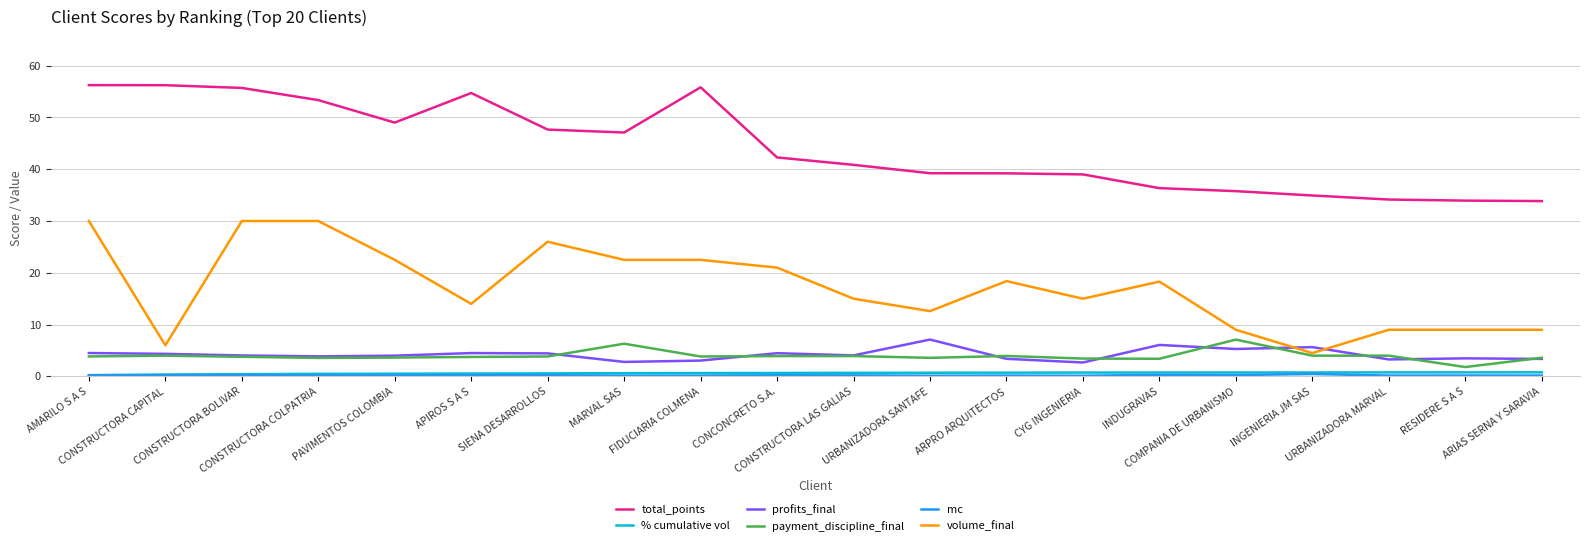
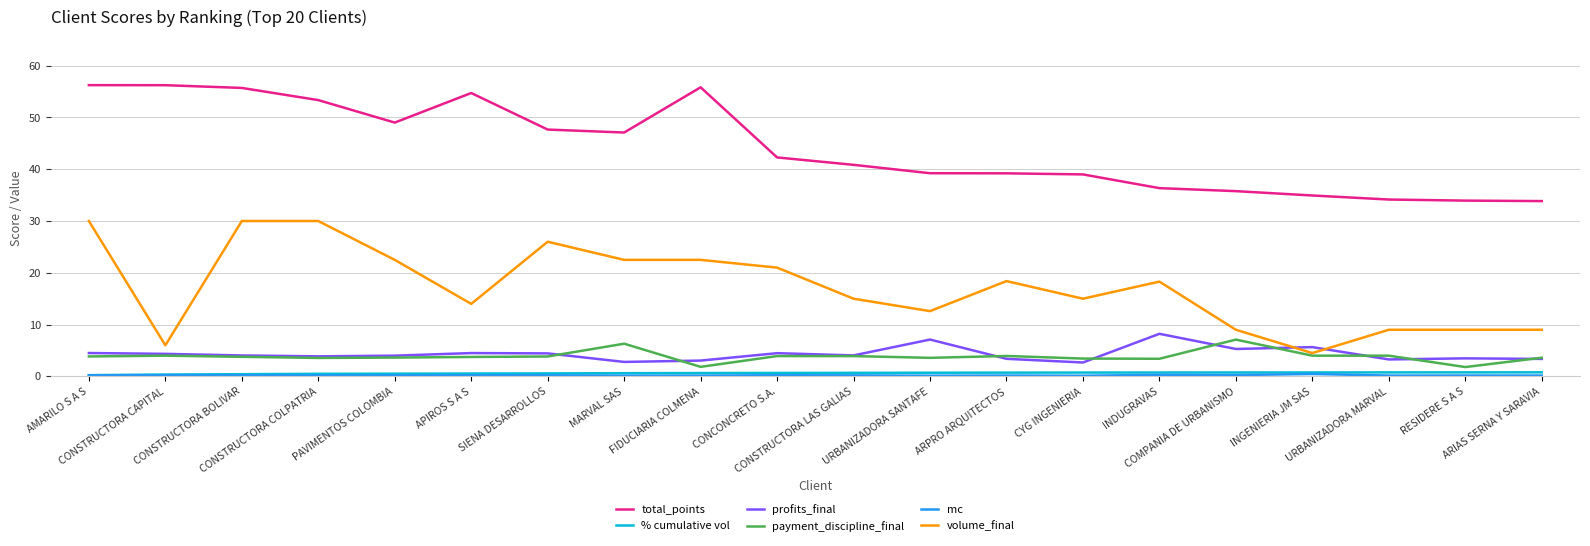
  {
    "total_points": {
      "AMARILO S A S": 56,
      "CONSTRUCTORA CAPITAL": 56,
      "CONSTRUCTORA BOLIVAR": 56,
      "CONSTRUCTORA COLPATRIA": 53,
      "PAVIMENTOS COLOMBIA": 49,
      "APIROS S A S": 55,
      "SIENA DESARROLLOS": 48,
      "MARVAL SAS": 47,
      "FIDUCIARIA COLMENA": 56,
      "CONCONCRETO S.A.": 42,
      "CONSTRUCTORA LAS GALIAS": 41,
      "URBANIZADORA SANTAFE": 39,
      "ARPRO ARQUITECTOS": 39,
      "CYG INGENIERIA": 39,
      "INDUGRAVAS": 36,
      "COMPANIA DE URBANISMO": 36,
      "INGENIERIA JM SAS": 35,
      "URBANIZADORA MARVAL": 34,
      "RESIDERE S A S": 34,
      "ARIAS SERNA Y SARAVIA": 34
    },
    "profits_final": {
      "AMARILO S A S": 5,
      "APIROS S A S": 5,
      "SIENA DESARROLLOS": 4,
      "MARVAL SAS": 3,
      "FIDUCIARIA COLMENA": 3,
      "CONCONCRETO S.A.": 4,
      "URBANIZADORA SANTAFE": 7,
      "ARPRO ARQUITECTOS": 3,
      "CYG INGENIERIA": 3,
-     "INDUGRAVAS": 6,
+     "INDUGRAVAS": 8,
      "COMPANIA DE URBANISMO": 5,
      "INGENIERIA JM SAS": 6,
      "URBANIZADORA MARVAL": 3,
      "RESIDERE S A S": 3
    },
    "payment_discipline_final": {
      "AMARILO S A S": 4,
      "APIROS S A S": 4,
      "SIENA DESARROLLOS": 4,
      "MARVAL SAS": 6,
-     "FIDUCIARIA COLMENA": 4,
+     "FIDUCIARIA COLMENA": 2,
      "CONCONCRETO S.A.": 4,
      "URBANIZADORA SANTAFE": 4,
      "ARPRO ARQUITECTOS": 4,
      "CYG INGENIERIA": 3,
      "INDUGRAVAS": 3,
      "COMPANIA DE URBANISMO": 7,
      "INGENIERIA JM SAS": 4,
      "URBANIZADORA MARVAL": 4,
      "RESIDERE S A S": 2
    },
    "volume_final": {
      "AMARILO S A S": 30,
      "CONSTRUCTORA CAPITAL": 6,
      "CONSTRUCTORA BOLIVAR": 30,
      "CONSTRUCTORA COLPATRIA": 30,
      "PAVIMENTOS COLOMBIA": 23,
      "APIROS S A S": 14,
      "SIENA DESARROLLOS": 26,
      "MARVAL SAS": 23,
      "FIDUCIARIA COLMENA": 23,
      "CONCONCRETO S.A.": 21,
      "CONSTRUCTORA LAS GALIAS": 15,
      "URBANIZADORA SANTAFE": 13,
      "ARPRO ARQUITECTOS": 18,
      "CYG INGENIERIA": 15,
      "INDUGRAVAS": 18,
      "COMPANIA DE URBANISMO": 9,
      "INGENIERIA JM SAS": 5,
      "URBANIZADORA MARVAL": 9,
      "RESIDERE S A S": 9,
      "ARIAS SERNA Y SARAVIA": 9
    }
  }
